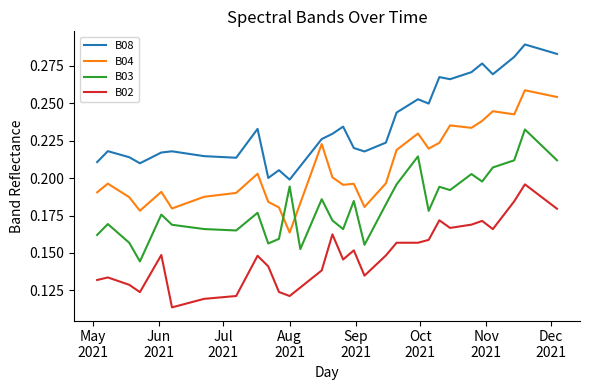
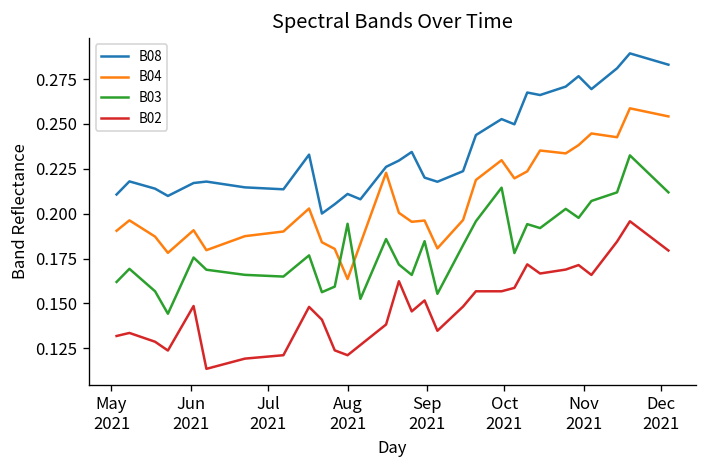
  {
    "B08": {
-     "Aug 2021": 0.199
+     "Aug 2021": 0.211
    },
    "B04": {
      "Aug 2021": 0.164
    },
    "B03": {
      "Aug 2021": 0.194
    },
    "B02": {
      "Aug 2021": 0.121
    }
  }
